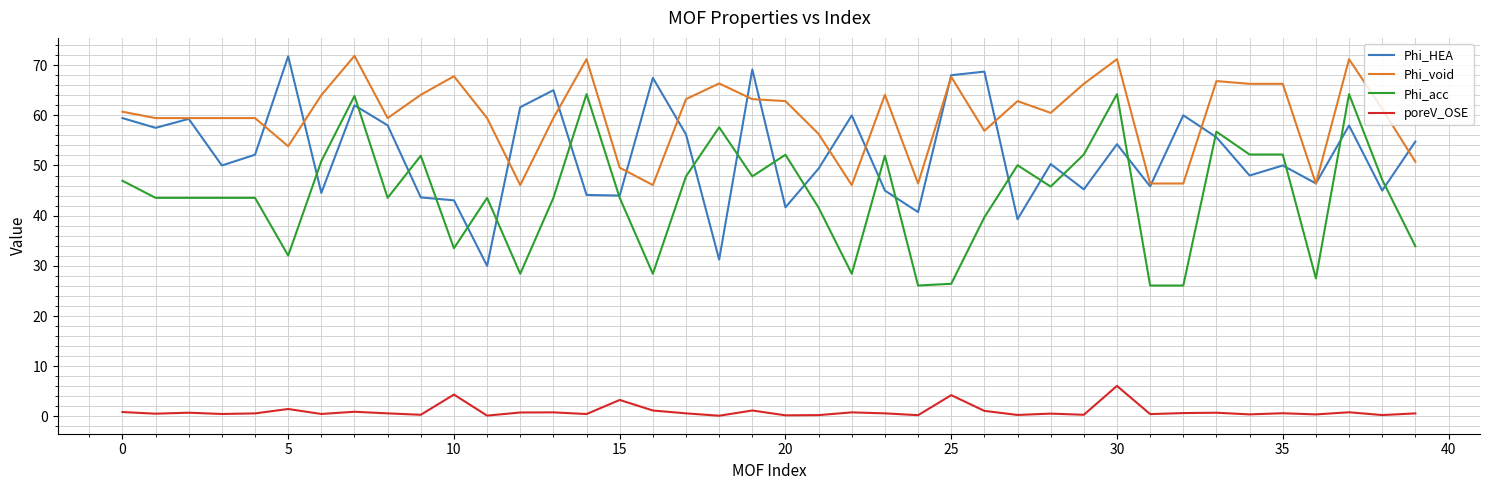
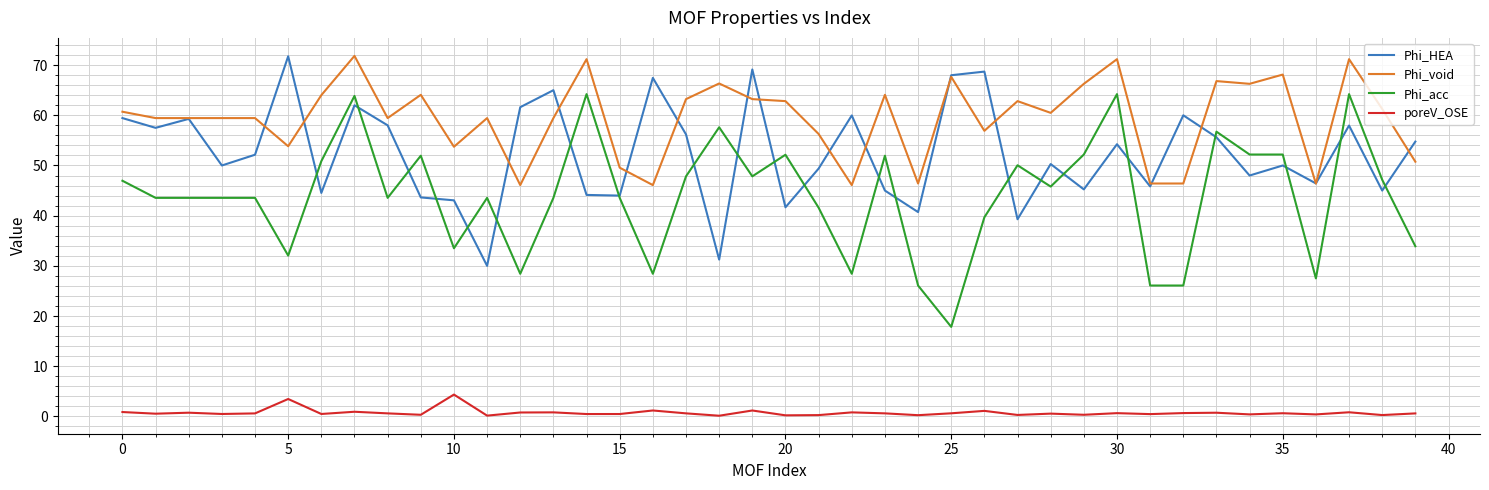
  {
    "Phi_HEA": {
      "0": 59,
      "5": 72,
      "10": 43,
      "20": 42,
      "30": 54,
      "35": 50
    },
    "Phi_void": {
      "0": 61,
      "5": 54,
-     "10": 68,
+     "10": 54,
      "15": 50,
      "20": 63,
      "30": 71,
-     "35": 66
+     "35": 68
    },
    "Phi_acc": {
      "0": 47,
      "5": 32,
      "10": 34,
      "20": 52,
-     "25": 26,
+     "25": 18,
      "30": 64,
      "35": 52
    },
    "poreV_OSE": {
      "0": 1,
-     "5": 1,
+     "5": 3,
      "10": 4,
-     "15": 3,
+     "15": 0,
      "20": 0,
-     "25": 4,
-     "30": 6,
+     "25": 1,
+     "30": 1,
      "35": 1
    }
  }
